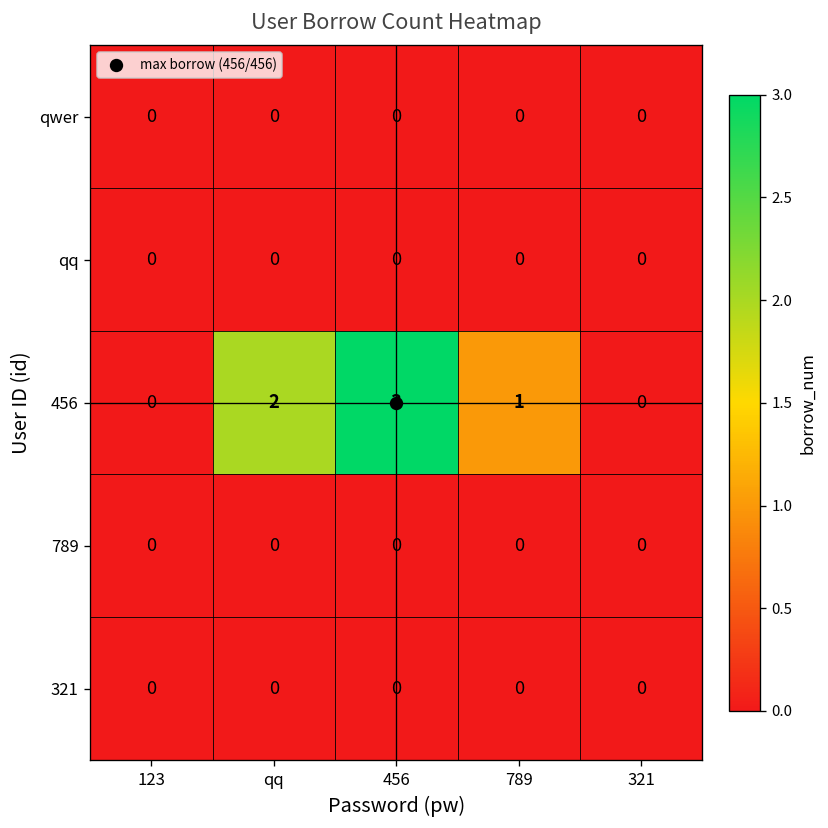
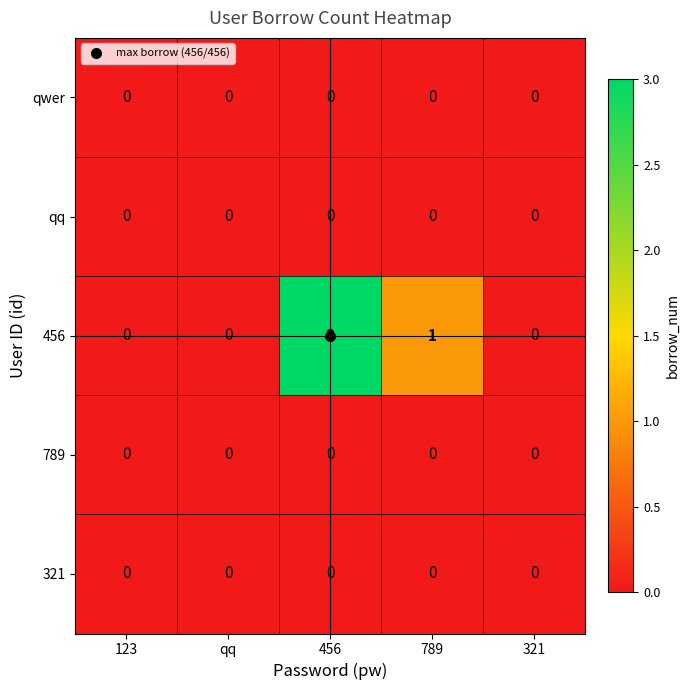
  {
    "qwer": {
      "123": 0,
      "qq": 0,
      "456": 0,
      "789": 0,
      "321": 0
    },
    "qq": {
      "123": 0,
      "qq": 0,
      "456": 0,
      "789": 0,
      "321": 0
    },
    "456": {
      "123": 0,
-     "qq": 2,
+     "qq": 0,
      "789": 1,
      "321": 0
    },
    "789": {
      "123": 0,
      "qq": 0,
      "456": 0,
      "789": 0,
      "321": 0
    },
    "321": {
      "123": 0,
      "qq": 0,
      "456": 0,
      "789": 0,
      "321": 0
    }
  }
